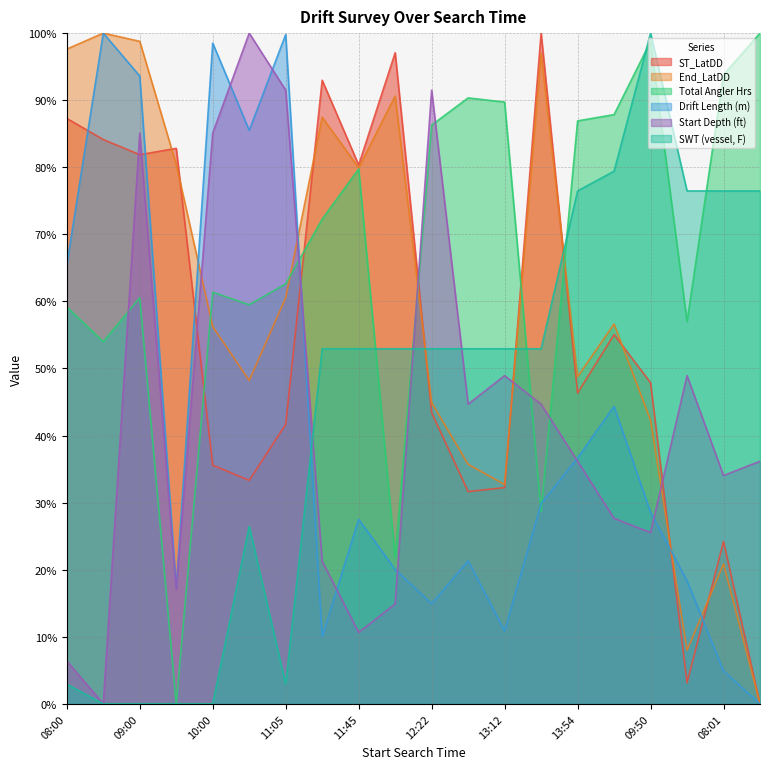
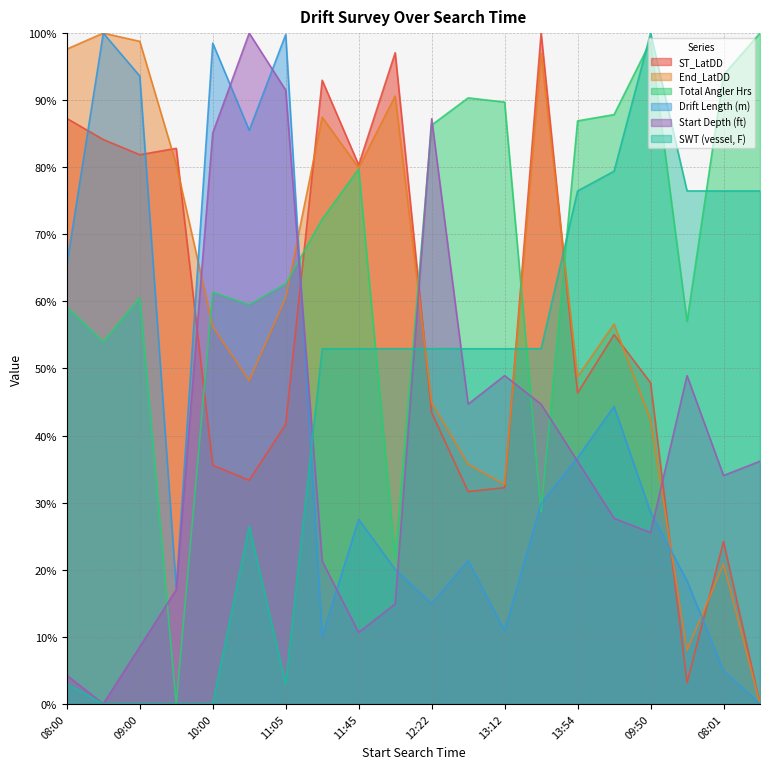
  {
    "Start Depth (ft)": {
-     "08:00": "6%",
-     "09:00": "85%",
+     "08:00": "4%",
+     "09:00": "9%",
      "10:00": "85%",
      "11:05": "91%",
      "11:45": "11%",
-     "12:22": "91%",
+     "12:22": "87%",
      "13:12": "49%",
      "13:54": "36%",
      "09:50": "26%",
      "08:01": "34%"
    }
  }
